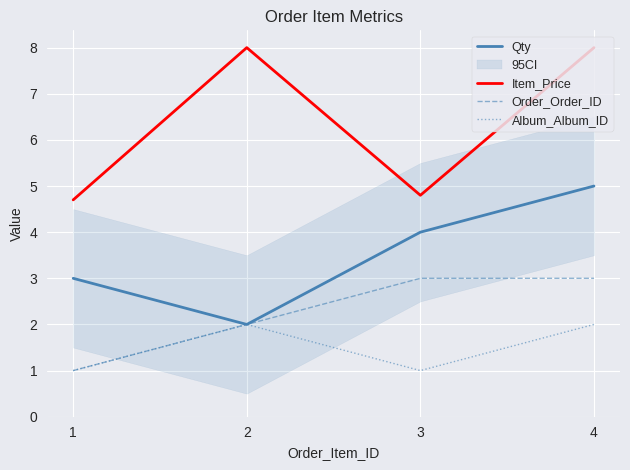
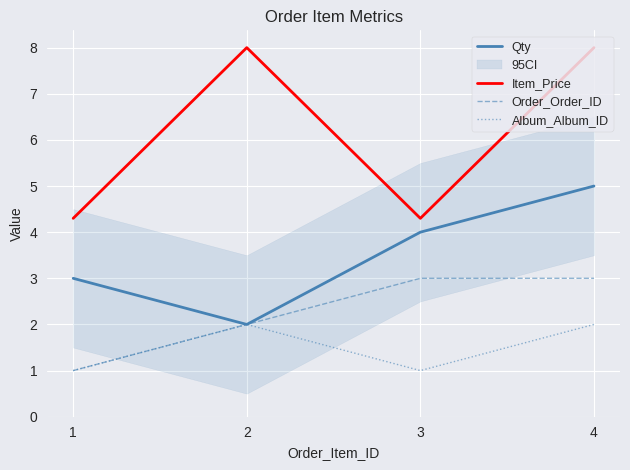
  {
    "Item_Price": {
-     "1": 4.7,
+     "1": 4.3,
      "2": 8.0,
-     "3": 4.8
+     "3": 4.3
    }
  }
